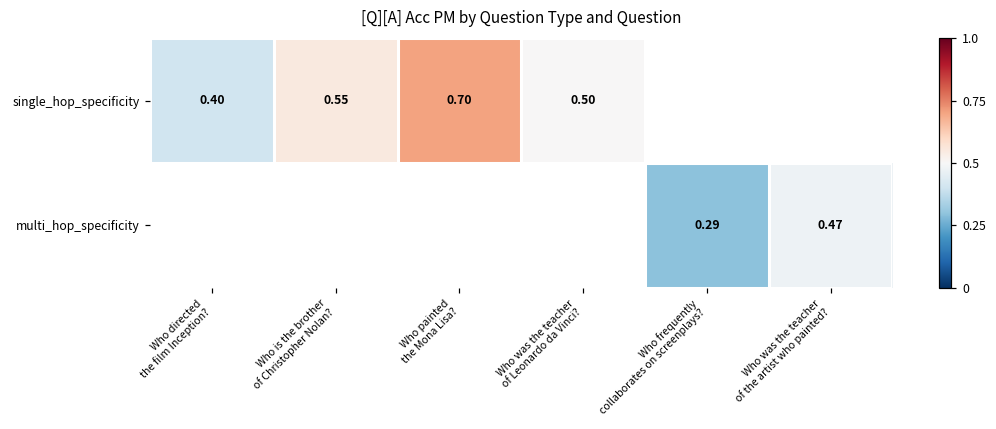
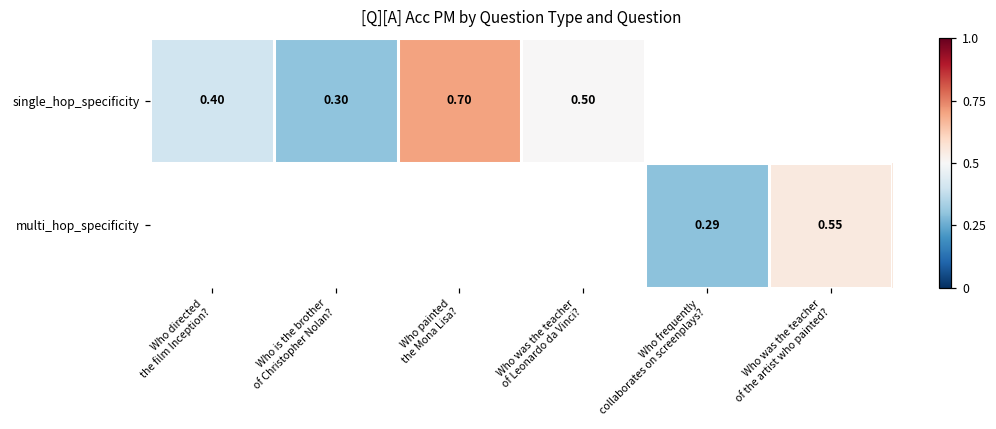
  {
    "single_hop_specificity": {
      "Who directed the film Inception?": 0.40,
-     "Who is the brother of Christopher Nolan?": 0.55,
+     "Who is the brother of Christopher Nolan?": 0.30,
      "Who painted the Mona Lisa?": 0.70,
      "Who was the teacher of Leonardo da Vinci?": 0.50
    },
    "multi_hop_specificity": {
      "Who frequently collaborates on screenplays?": 0.29,
-     "Who was the teacher of the artist who painted?": 0.47
+     "Who was the teacher of the artist who painted?": 0.55
    }
  }
